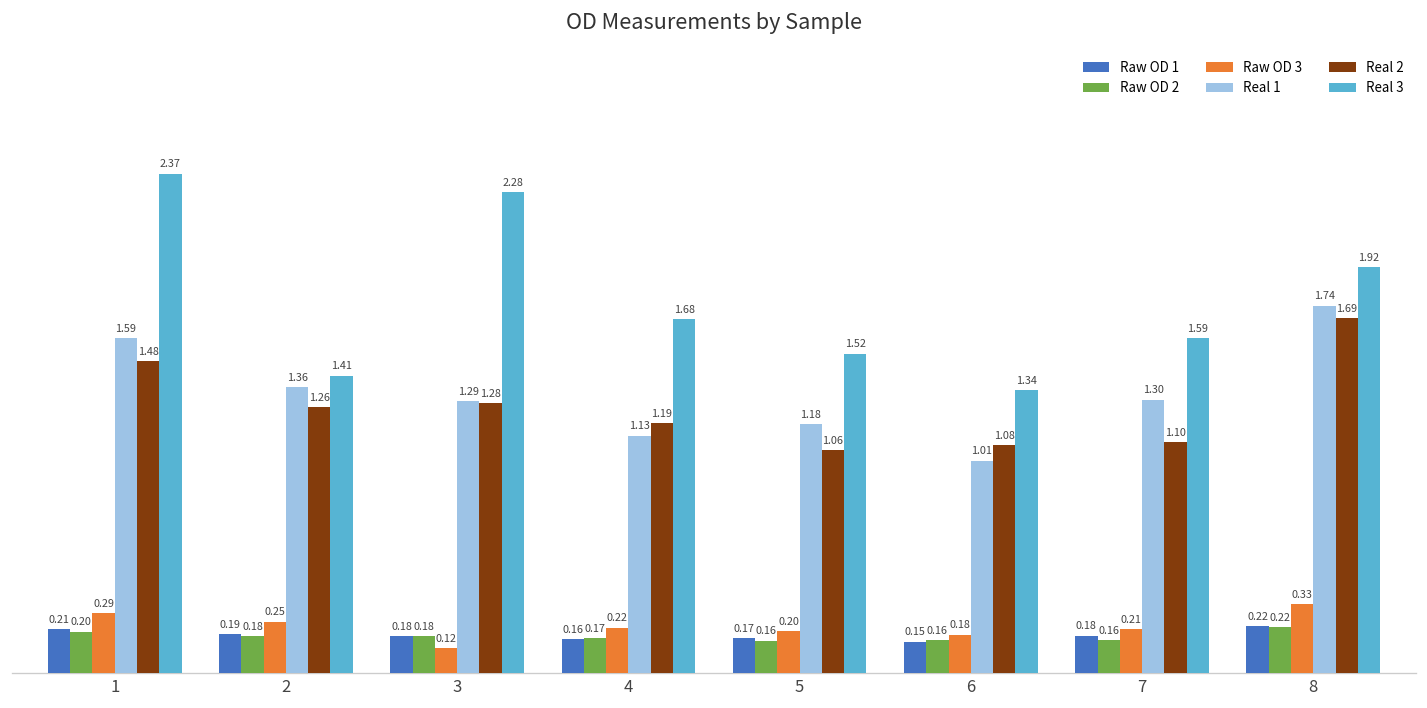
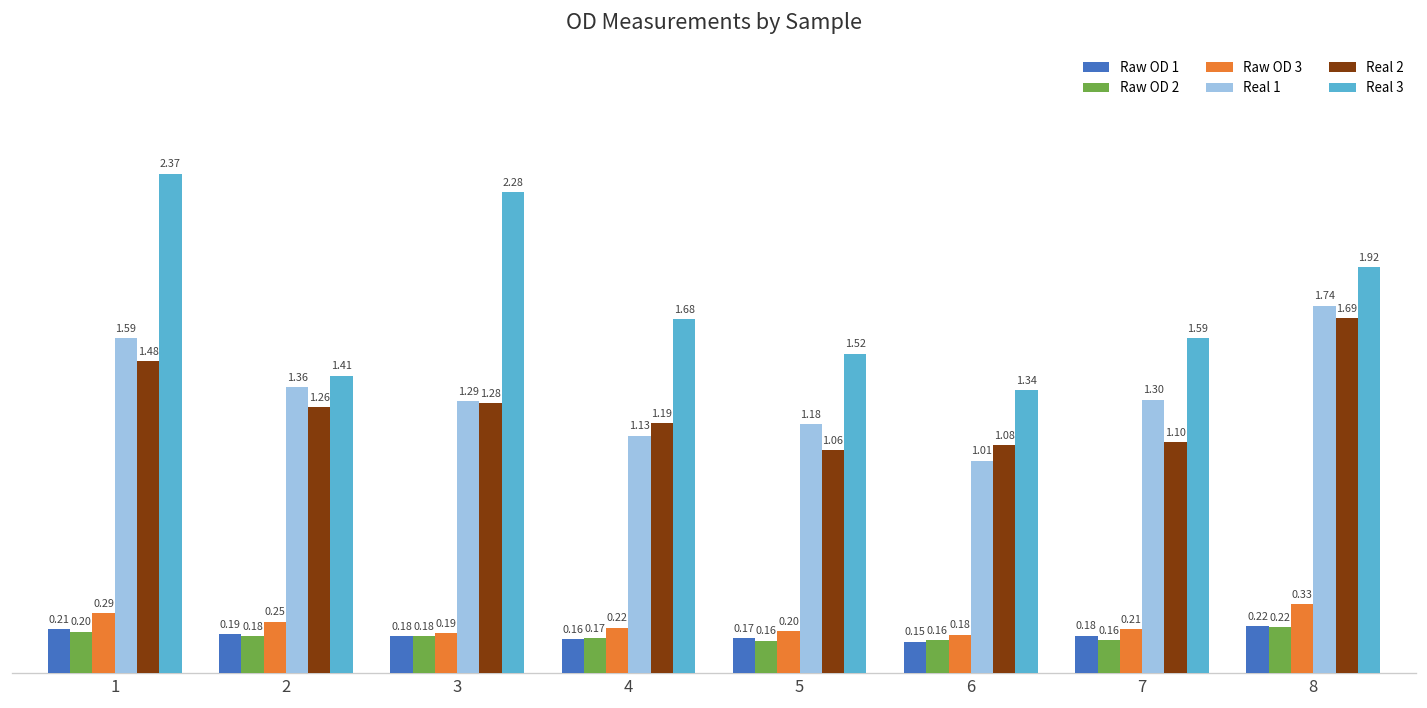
  {
    "Raw OD 1": {
      "1": 0.21,
      "2": 0.19,
      "3": 0.18,
      "4": 0.16,
      "5": 0.17,
      "6": 0.15,
      "7": 0.18,
      "8": 0.22
    },
    "Raw OD 2": {
      "1": 0.20,
      "2": 0.18,
      "3": 0.18,
      "4": 0.17,
      "5": 0.16,
      "6": 0.16,
      "7": 0.16,
      "8": 0.22
    },
    "Raw OD 3": {
      "1": 0.29,
      "2": 0.25,
-     "3": 0.12,
+     "3": 0.19,
      "4": 0.22,
      "5": 0.20,
      "6": 0.18,
      "7": 0.21,
      "8": 0.33
    },
    "Real 1": {
      "1": 1.59,
      "2": 1.36,
      "3": 1.29,
      "4": 1.13,
      "5": 1.18,
      "6": 1.01,
      "7": 1.30,
      "8": 1.74
    },
    "Real 2": {
      "1": 1.48,
      "2": 1.26,
      "3": 1.28,
      "4": 1.19,
      "5": 1.06,
      "6": 1.08,
      "7": 1.10,
      "8": 1.69
    },
    "Real 3": {
      "1": 2.37,
      "2": 1.41,
      "3": 2.28,
      "4": 1.68,
      "5": 1.52,
      "6": 1.34,
      "7": 1.59,
      "8": 1.92
    }
  }
